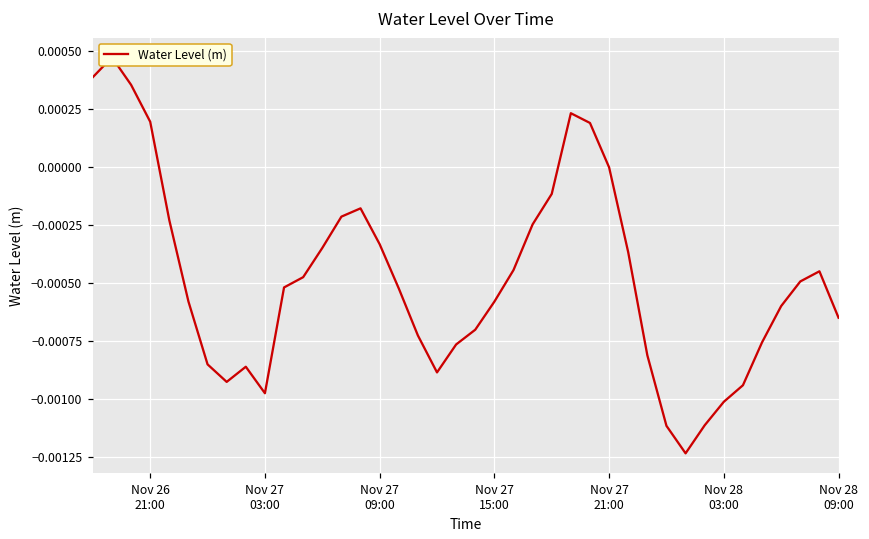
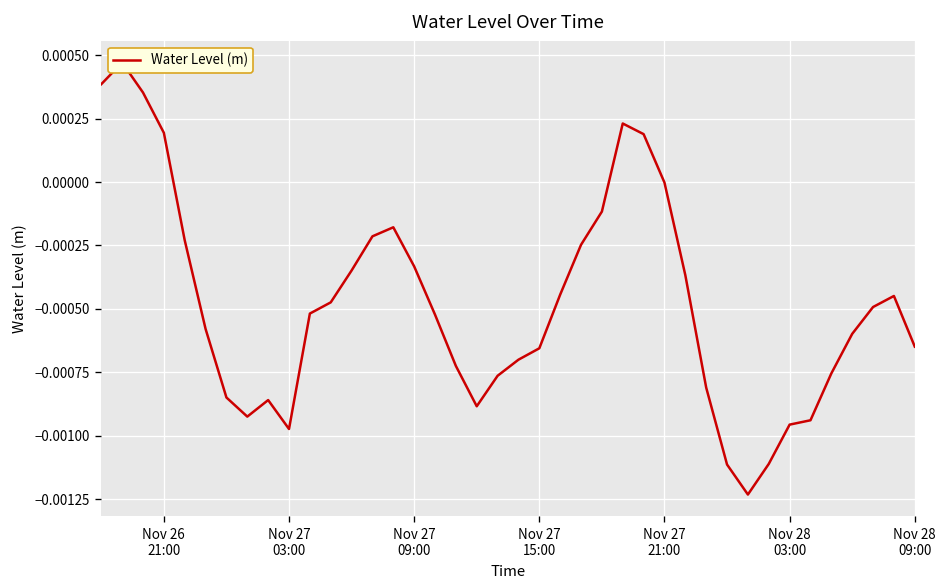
  {
    "Nov 26 21:00": 0.00019,
    "Nov 27 03:00": -0.00097,
    "Nov 27 09:00": -0.00033,
-   "Nov 27 15:00": -0.00058,
+   "Nov 27 15:00": -0.00066,
    "Nov 27 21:00": 0.00000,
-   "Nov 28 03:00": -0.00101,
+   "Nov 28 03:00": -0.00096,
    "Nov 28 09:00": -0.00065
  }
